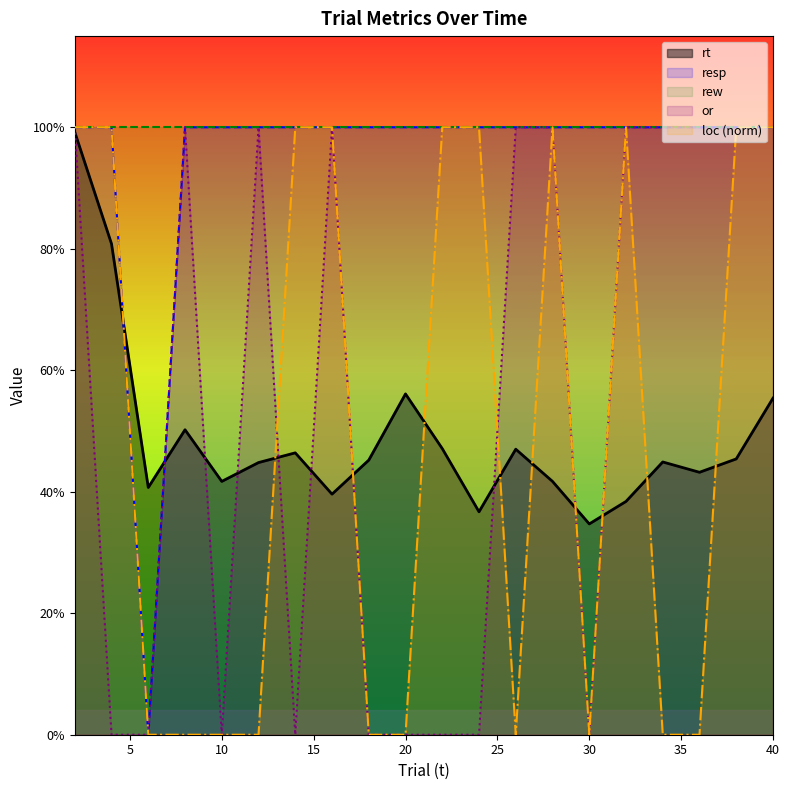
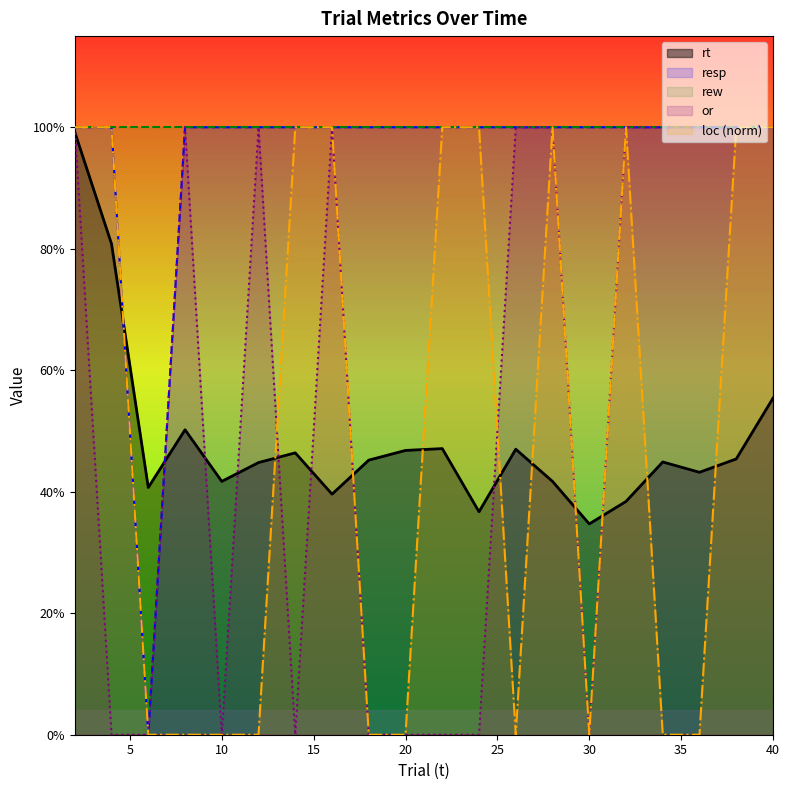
  {
    "rt": {
      "10": "42%",
-     "20": "56%",
+     "20": "47%",
      "30": "35%",
      "40": "55%"
    }
  }
